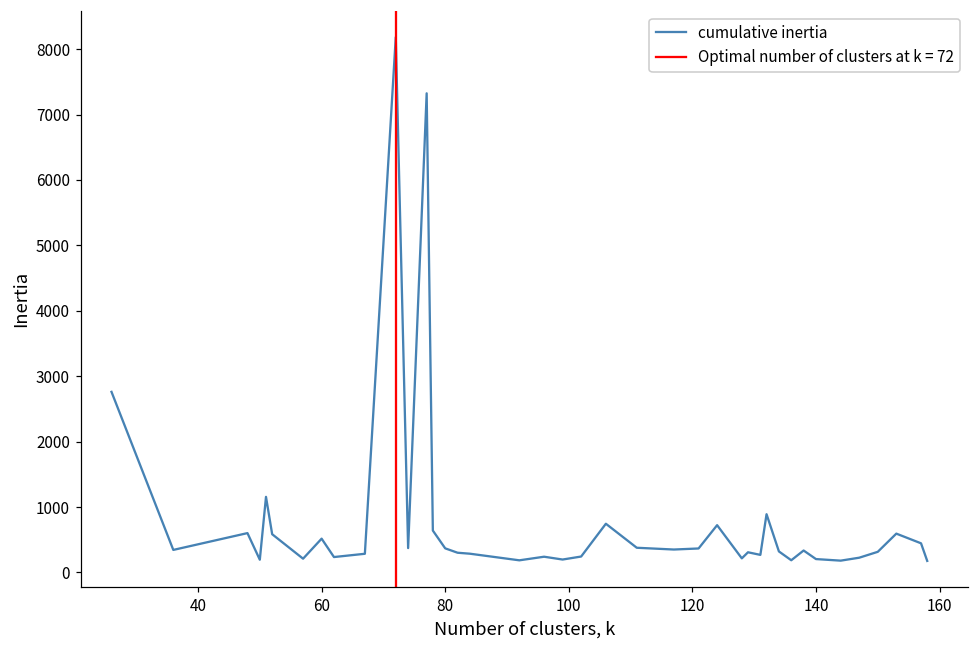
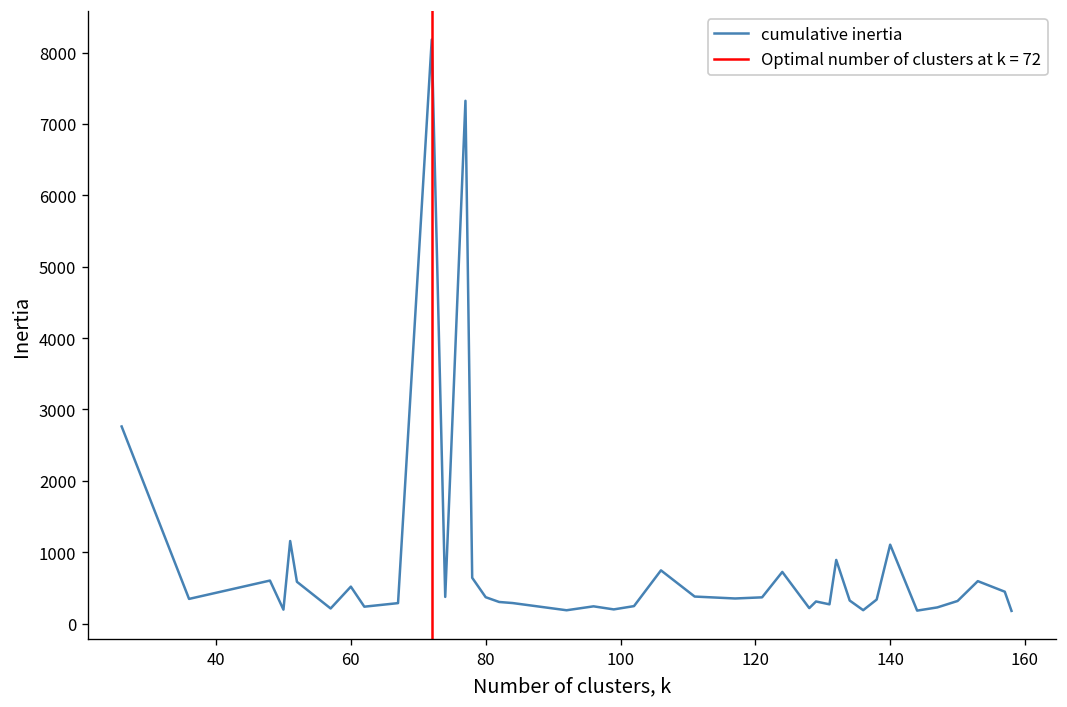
  {
    "60": 500,
    "80": 400,
-   "140": 200
+   "140": 1100
  }
